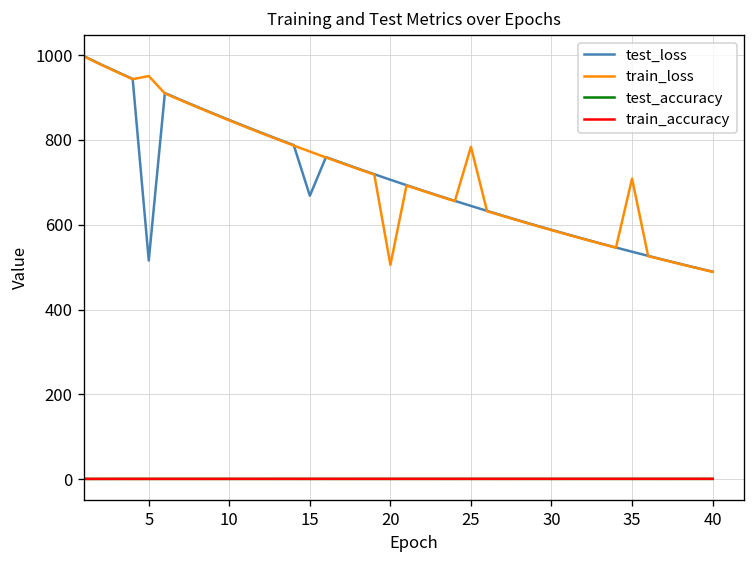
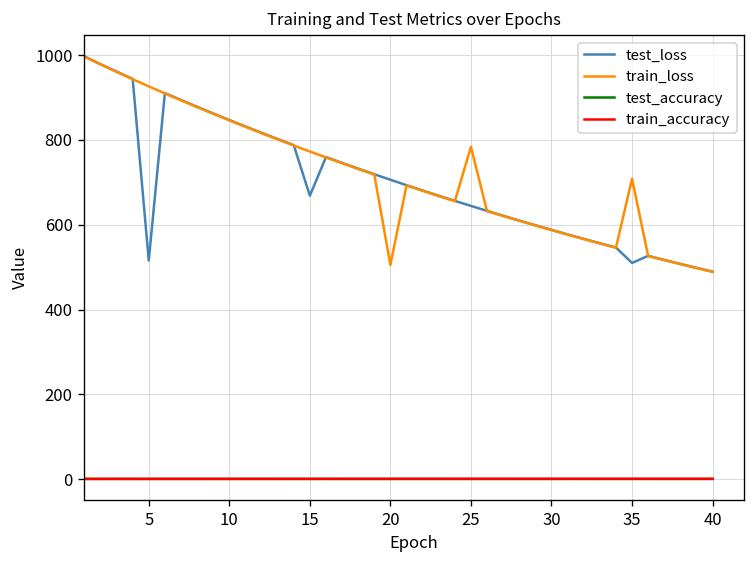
  {
    "test_loss": {
      "5": 520,
      "15": 670,
      "20": 710,
      "25": 640,
-     "35": 540
+     "35": 510
    },
    "train_loss": {
-     "5": 950,
+     "5": 930,
      "15": 770,
      "20": 510,
      "25": 780,
      "35": 710
    },
    "train_accuracy": {
      "5": 0,
      "10": 0,
      "15": 0,
      "20": 0,
      "25": 0,
      "30": 0,
      "35": 0,
      "40": 0
    }
  }
